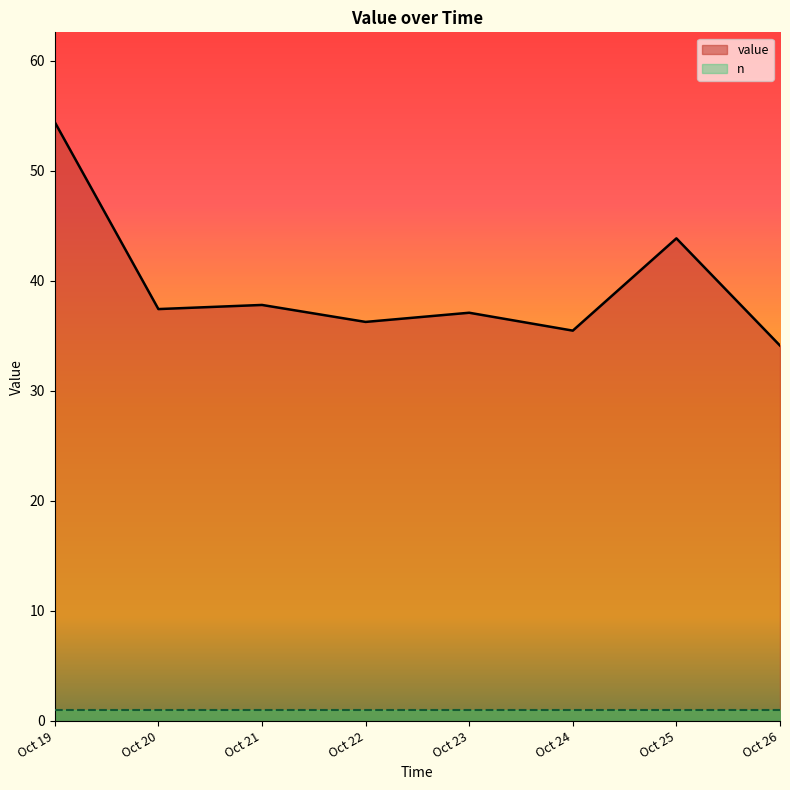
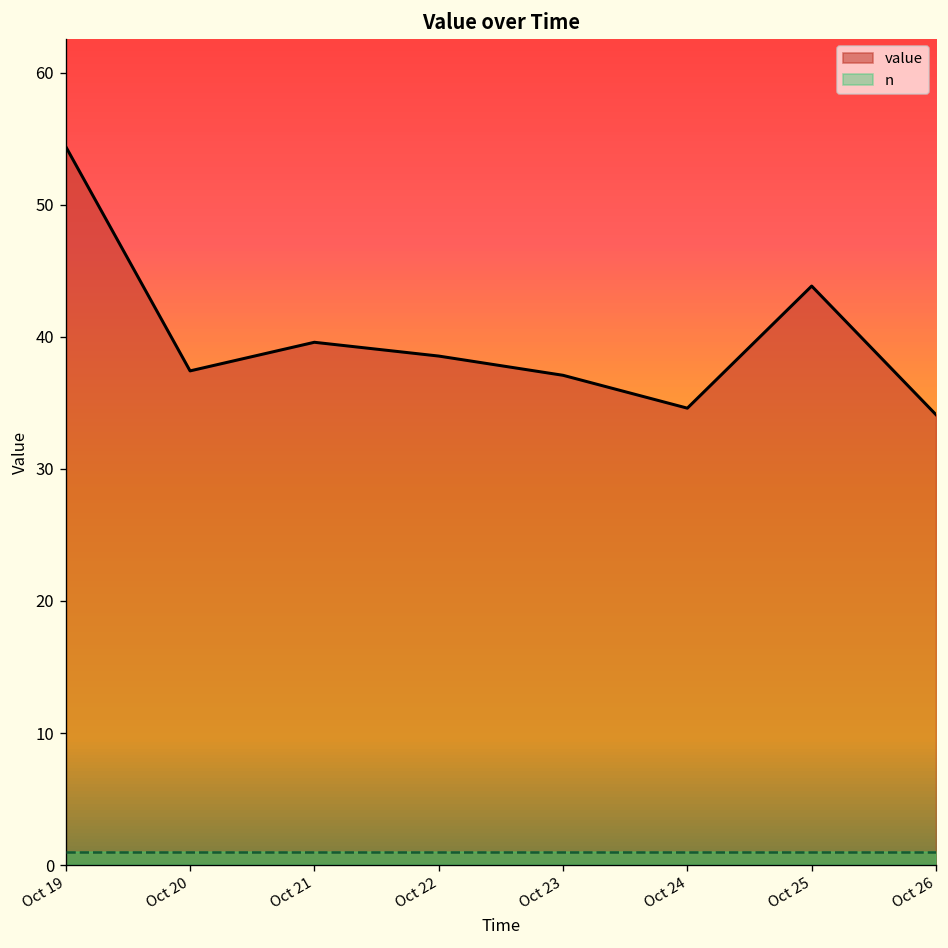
  {
    "value": {
      "Oct 19": 54.4,
      "Oct 20": 37.4,
-     "Oct 21": 37.8,
-     "Oct 22": 36.3,
+     "Oct 21": 39.6,
+     "Oct 22": 38.5,
      "Oct 23": 37.1,
-     "Oct 24": 35.5,
+     "Oct 24": 34.6,
      "Oct 25": 43.8,
      "Oct 26": 34.1
    },
    "n": {
      "Oct 19": 1.0,
      "Oct 20": 1.0,
      "Oct 21": 1.0,
      "Oct 22": 1.0,
      "Oct 23": 1.0,
      "Oct 24": 1.0,
      "Oct 25": 1.0,
      "Oct 26": 1.0
    }
  }
